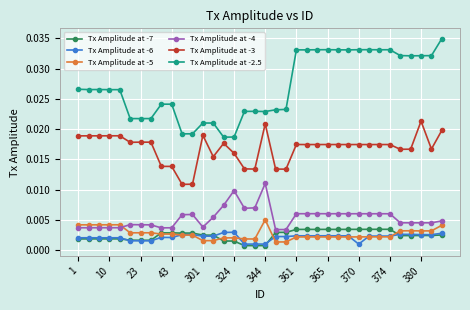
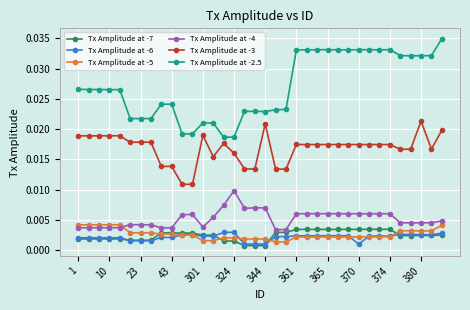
  {
    "Tx Amplitude at -6": {
      "43": 0.002,
      "324": 0.003,
      "370": 0.001
    },
    "Tx Amplitude at -5": {
      "1": 0.004,
      "10": 0.004,
      "23": 0.003,
      "301": 0.002,
      "324": 0.002,
-     "344": 0.005,
+     "344": 0.002,
      "370": 0.002,
      "380": 0.003
    },
    "Tx Amplitude at -4": {
      "1": 0.004,
      "10": 0.004,
      "23": 0.004,
      "43": 0.004,
      "301": 0.004,
      "324": 0.010,
-     "344": 0.011,
+     "344": 0.007,
      "361": 0.006,
      "365": 0.006,
      "370": 0.006,
      "374": 0.006,
      "380": 0.005
    },
    "Tx Amplitude at -3": {
      "1": 0.019,
      "10": 0.019,
      "23": 0.018,
      "43": 0.014,
      "301": 0.019,
      "324": 0.016,
      "344": 0.021,
      "361": 0.017,
      "365": 0.017,
      "370": 0.017,
      "374": 0.017,
      "380": 0.021
    }
  }
